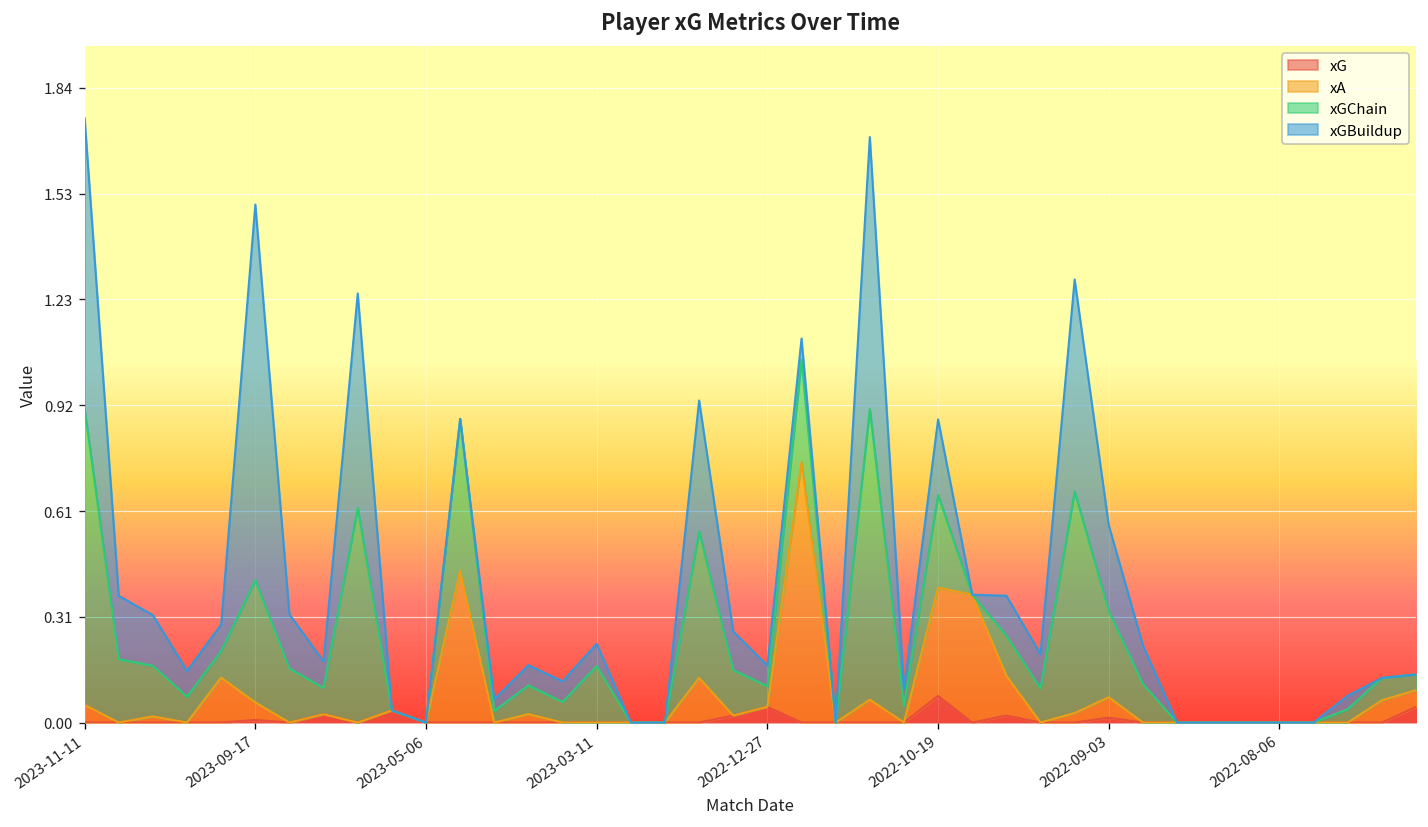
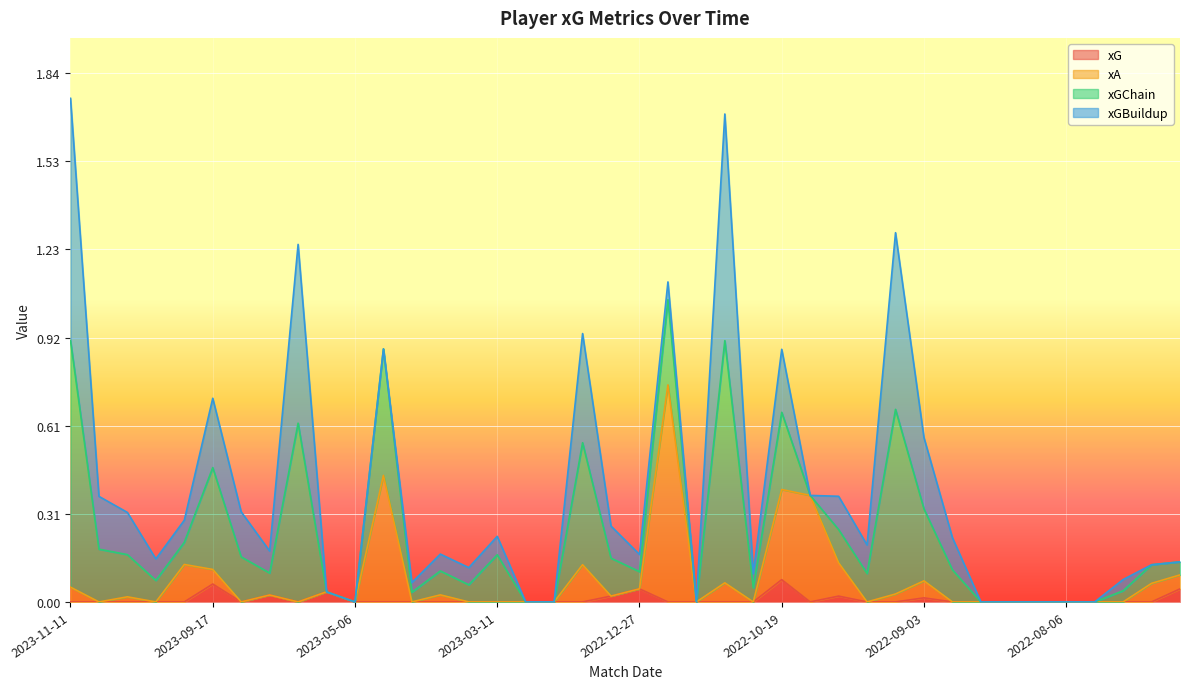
  {
    "xG": {
      "2023-11-11": 0.00,
-     "2023-09-17": 0.01,
+     "2023-09-17": 0.06,
      "2022-10-19": 0.08,
      "2022-09-03": 0.01
    },
    "xA": {
      "2023-11-11": 0.05,
      "2023-09-17": 0.05,
      "2022-10-19": 0.31,
      "2022-09-03": 0.06
    },
    "xGChain": {
      "2023-11-11": 0.86,
      "2023-09-17": 0.35,
      "2023-03-11": 0.16,
      "2022-12-27": 0.06,
      "2022-10-19": 0.27,
      "2022-09-03": 0.25
    },
    "xGBuildup": {
      "2023-11-11": 0.84,
-     "2023-09-17": 1.09,
+     "2023-09-17": 0.24,
      "2023-03-11": 0.06,
      "2022-12-27": 0.06,
      "2022-10-19": 0.22,
      "2022-09-03": 0.25
    }
  }
